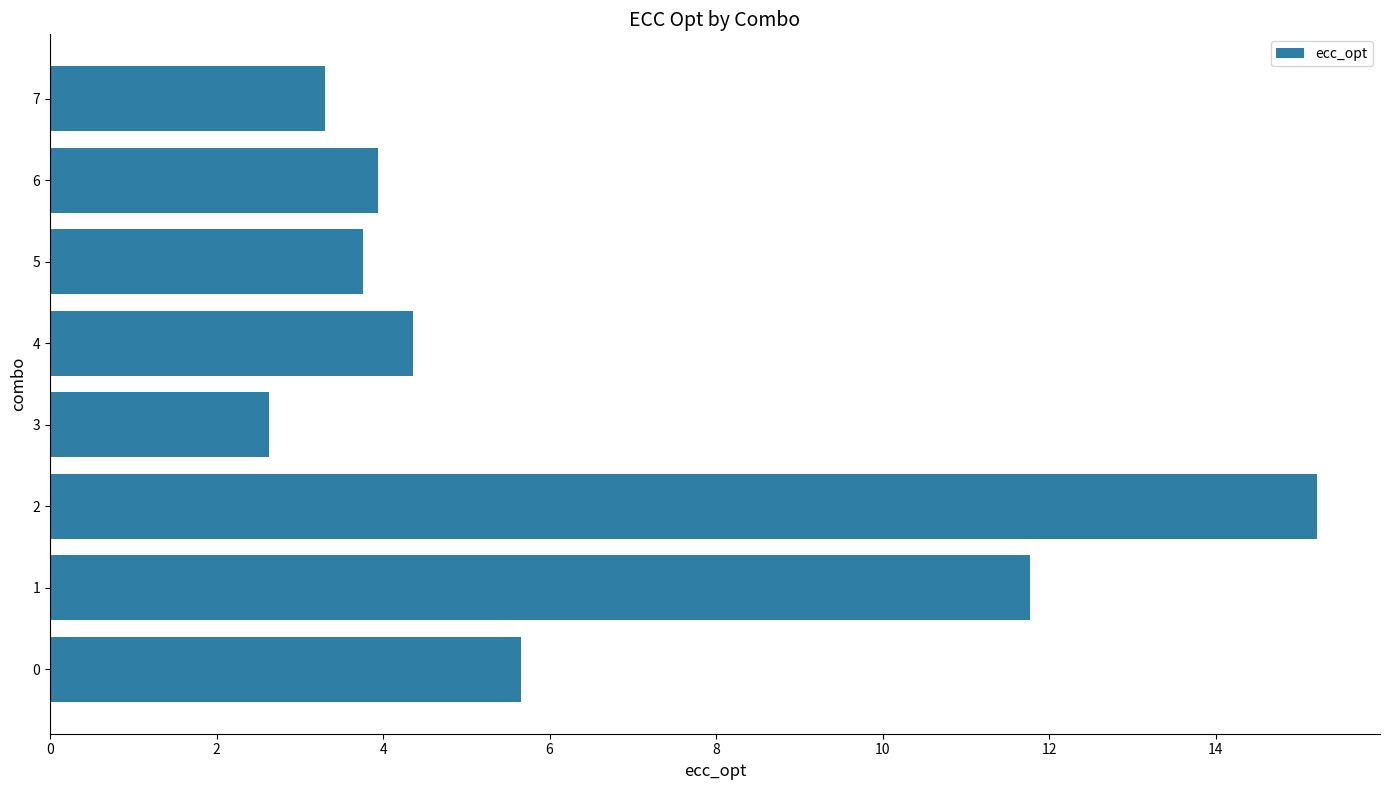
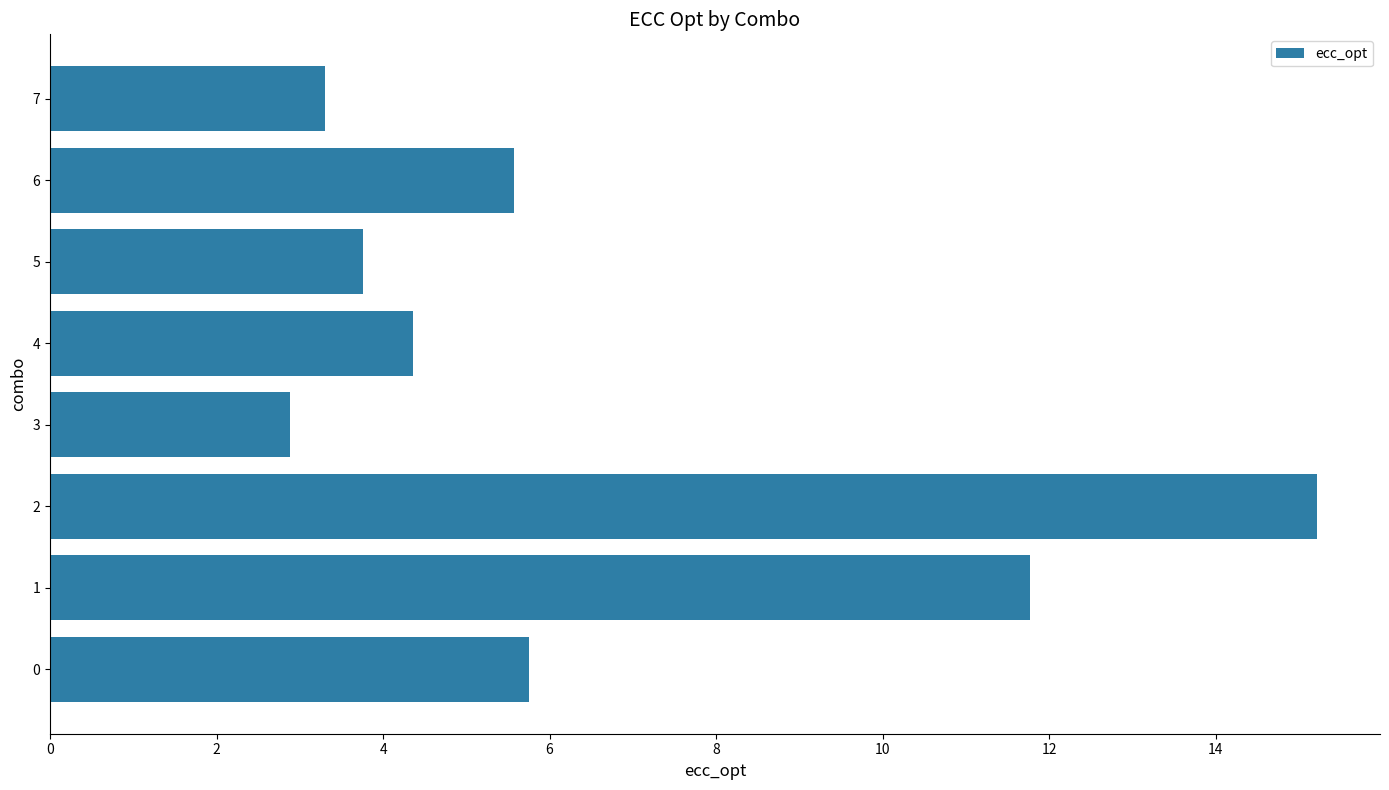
  {
    "7": 3.3,
-   "6": 3.9,
+   "6": 5.6,
    "5": 3.8,
    "4": 4.4,
-   "3": 2.6,
+   "3": 2.9,
    "2": 15.2,
    "1": 11.8,
-   "0": 5.7
+   "0": 5.8
  }
